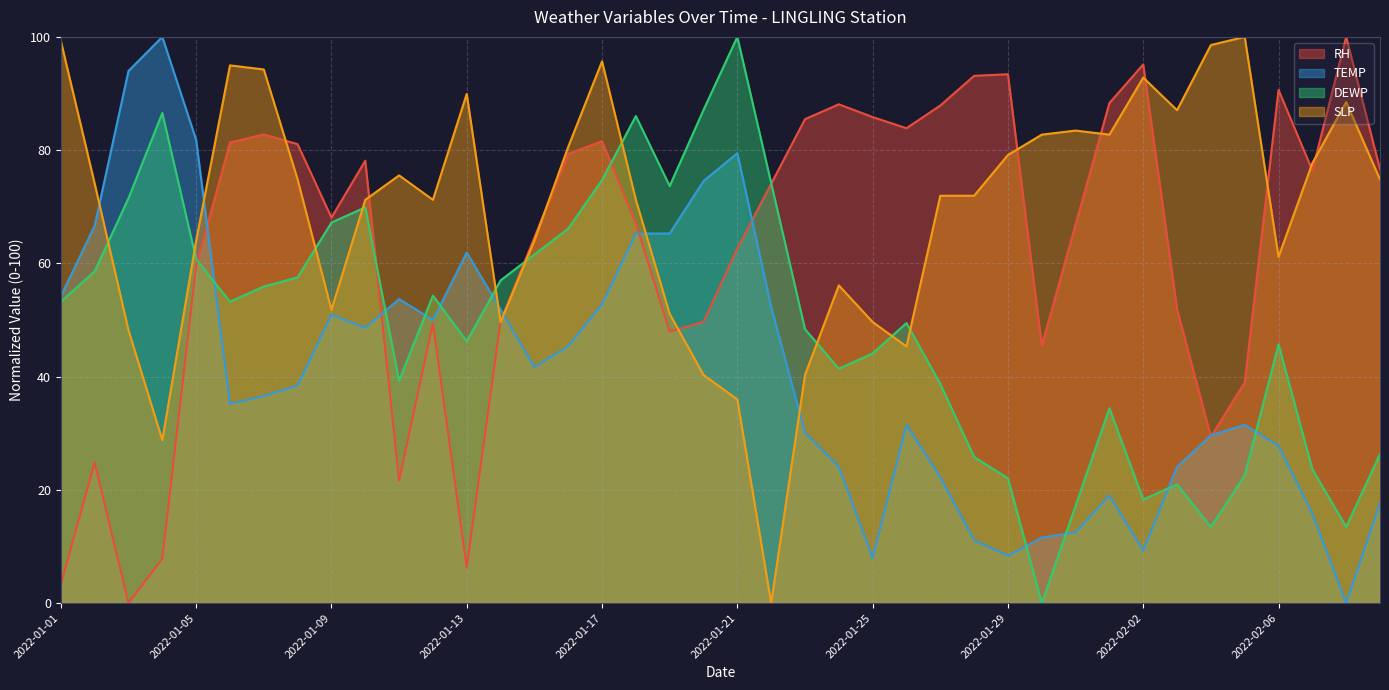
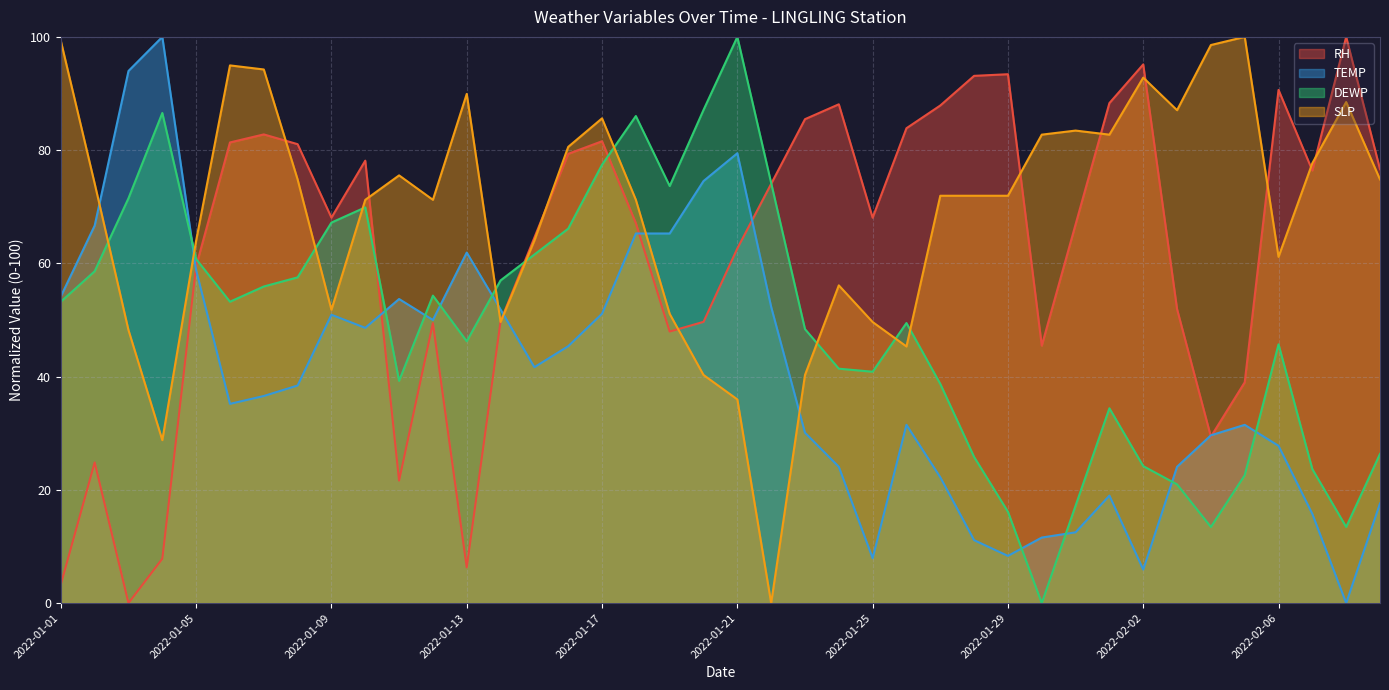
  {
    "RH": {
      "2022-01-01": 3,
      "2022-01-05": 60,
      "2022-01-09": 68,
      "2022-01-13": 6,
      "2022-01-17": 82,
      "2022-01-21": 63,
-     "2022-01-25": 86,
+     "2022-01-25": 68,
      "2022-01-29": 93,
      "2022-02-02": 95,
      "2022-02-06": 91
    },
    "TEMP": {
      "2022-01-01": 54,
-     "2022-01-05": 82,
+     "2022-01-05": 59,
      "2022-01-09": 51,
      "2022-01-13": 62,
-     "2022-01-17": 53,
+     "2022-01-17": 51,
      "2022-01-21": 79,
      "2022-01-25": 8,
      "2022-01-29": 8,
-     "2022-02-02": 9,
+     "2022-02-02": 6,
      "2022-02-06": 28
    },
    "DEWP": {
      "2022-01-01": 53,
      "2022-01-05": 61,
      "2022-01-09": 67,
      "2022-01-13": 46,
-     "2022-01-17": 75,
+     "2022-01-17": 77,
      "2022-01-21": 100,
-     "2022-01-25": 44,
-     "2022-01-29": 22,
-     "2022-02-02": 18,
+     "2022-01-25": 41,
+     "2022-01-29": 16,
+     "2022-02-02": 24,
      "2022-02-06": 46
    },
    "SLP": {
      "2022-01-01": 99,
      "2022-01-05": 64,
      "2022-01-09": 52,
      "2022-01-13": 90,
-     "2022-01-17": 96,
+     "2022-01-17": 86,
      "2022-01-21": 36,
      "2022-01-25": 50,
-     "2022-01-29": 79,
+     "2022-01-29": 72,
      "2022-02-02": 93,
      "2022-02-06": 61
    }
  }
